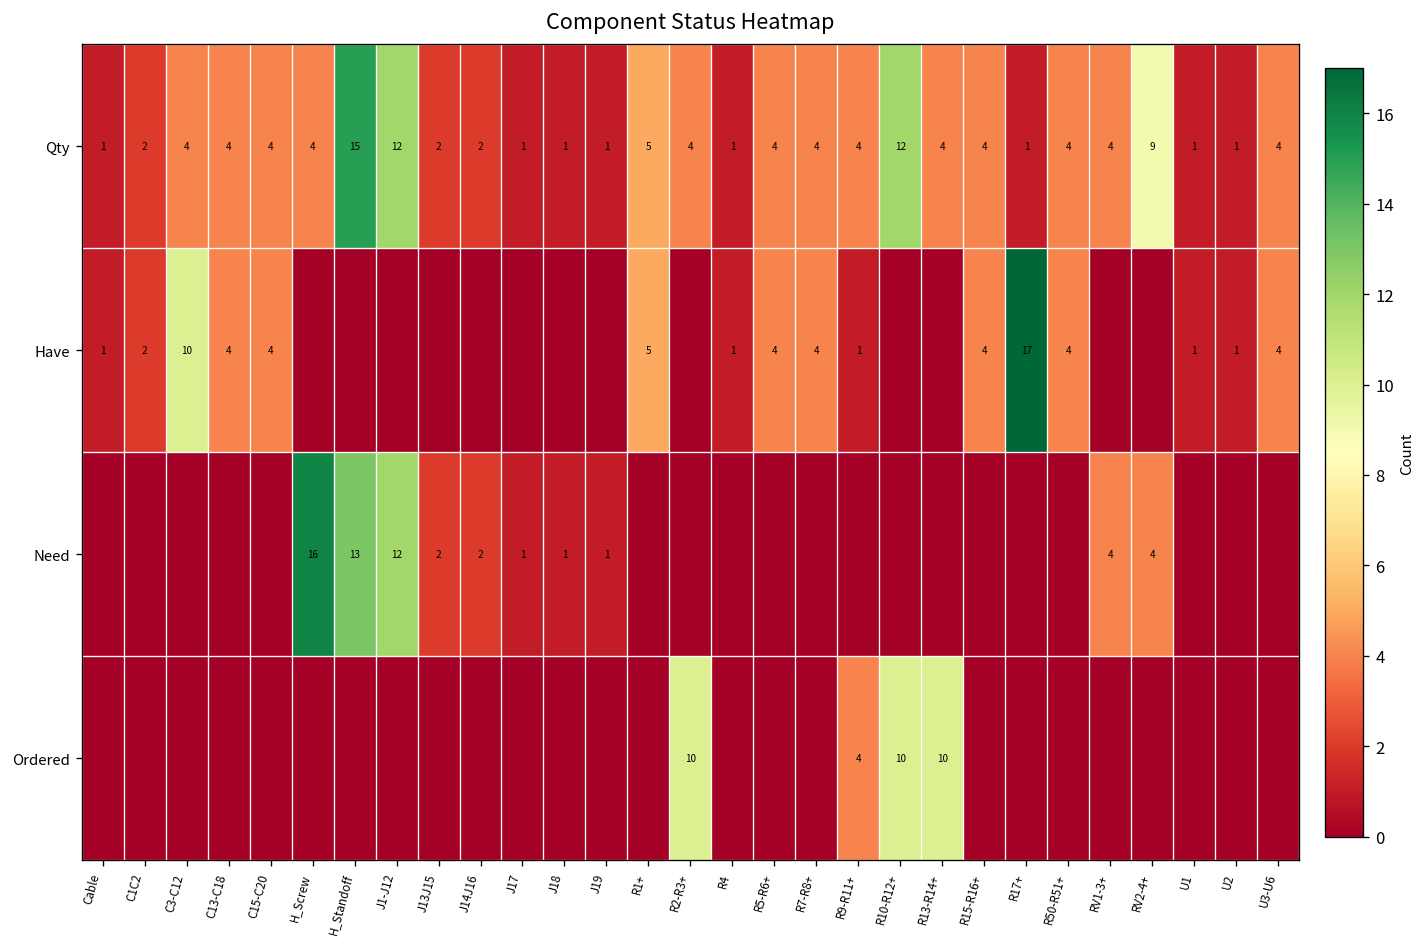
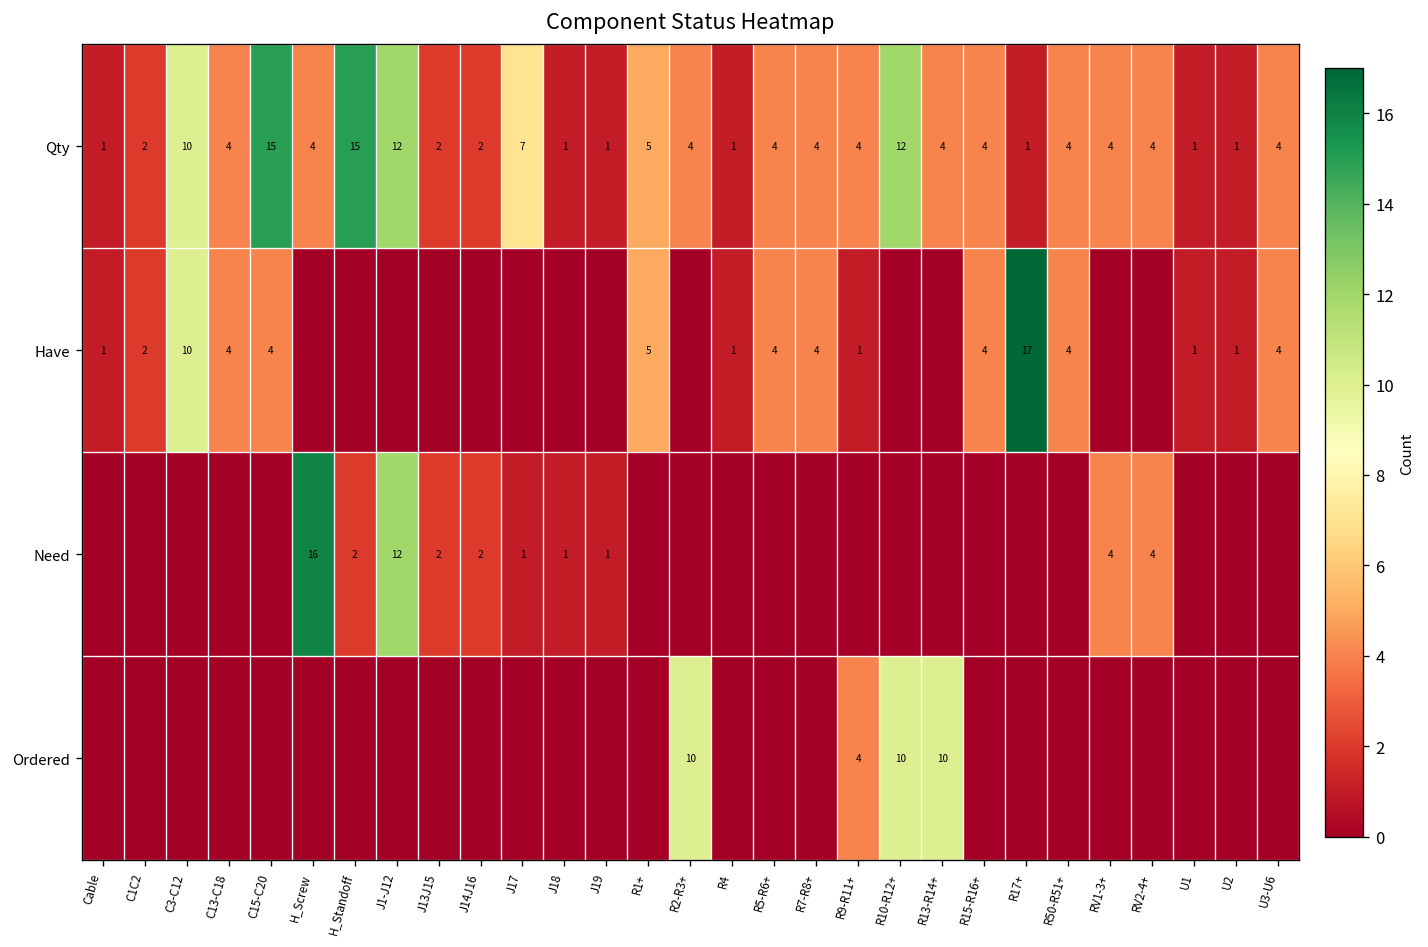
  {
    "Qty": {
      "Cable": 1,
      "C1C2": 2,
-     "C3-C12": 4,
+     "C3-C12": 10,
      "C13-C18": 4,
-     "C15-C20": 4,
+     "C15-C20": 15,
      "H_Screw": 4,
      "H_Standoff": 15,
      "J1-J12": 12,
      "J13J15": 2,
      "J14J16": 2,
-     "J17": 1,
+     "J17": 7,
      "J18": 1,
      "J19": 1,
      "R1+": 5,
      "R2-R3+": 4,
      "R4": 1,
      "R5-R6+": 4,
      "R7-R8+": 4,
      "R9-R11+": 4,
      "R10-R12+": 12,
      "R13-R14+": 4,
      "R15-R16+": 4,
      "R17+": 1,
      "R50-R51+": 4,
      "RV1-3+": 4,
-     "RV2-4+": 9,
+     "RV2-4+": 4,
      "U1": 1,
      "U2": 1,
      "U3-U6": 4
    },
    "Have": {
      "Cable": 1,
      "C1C2": 2,
      "C3-C12": 10,
      "C13-C18": 4,
      "C15-C20": 4,
      "R1+": 5,
      "R4": 1,
      "R5-R6+": 4,
      "R7-R8+": 4,
      "R9-R11+": 1,
      "R15-R16+": 4,
      "R17+": 17,
      "R50-R51+": 4,
      "U1": 1,
      "U2": 1,
      "U3-U6": 4
    },
    "Need": {
      "H_Screw": 16,
-     "H_Standoff": 13,
+     "H_Standoff": 2,
      "J1-J12": 12,
      "J13J15": 2,
      "J14J16": 2,
      "J17": 1,
      "J18": 1,
      "J19": 1,
      "RV1-3+": 4,
      "RV2-4+": 4
    },
    "Ordered": {
      "R2-R3+": 10,
      "R9-R11+": 4,
      "R10-R12+": 10,
      "R13-R14+": 10
    }
  }
